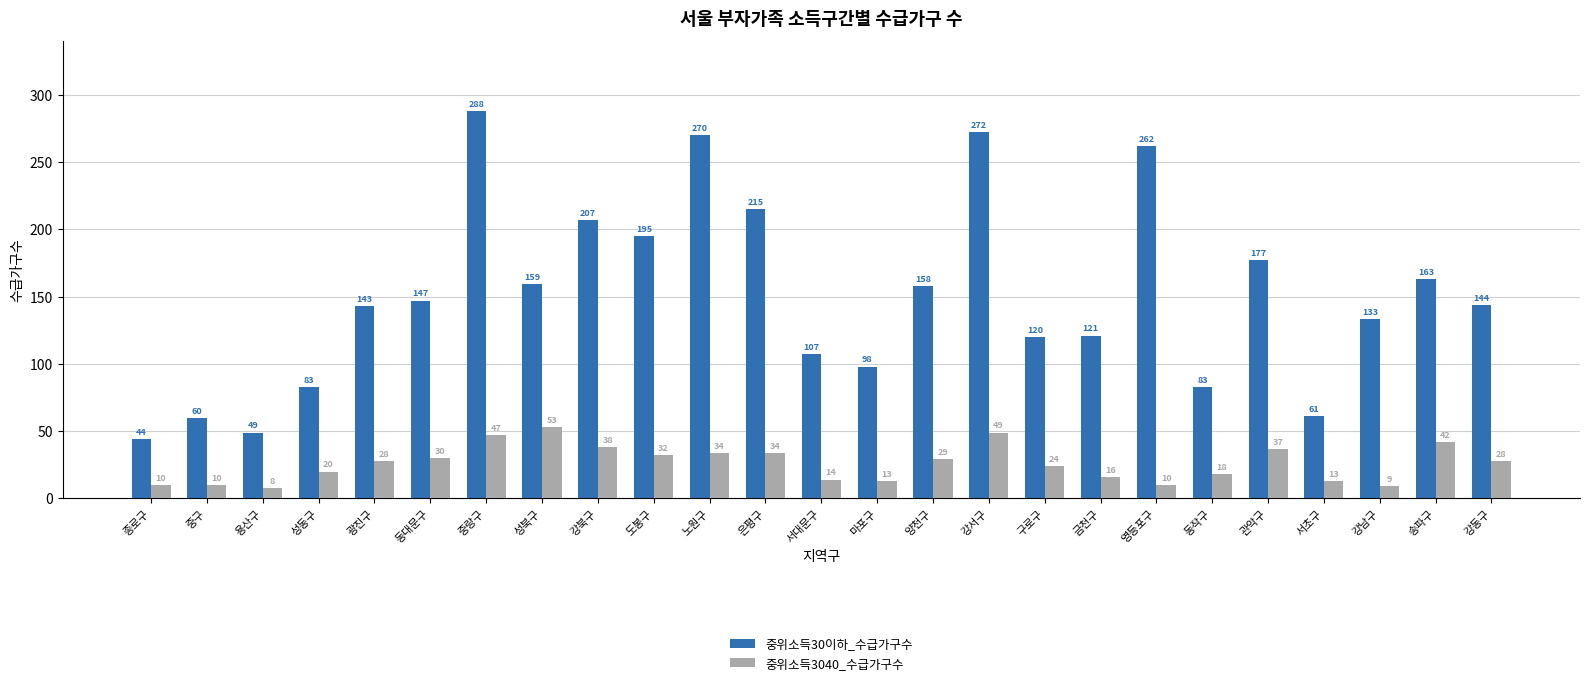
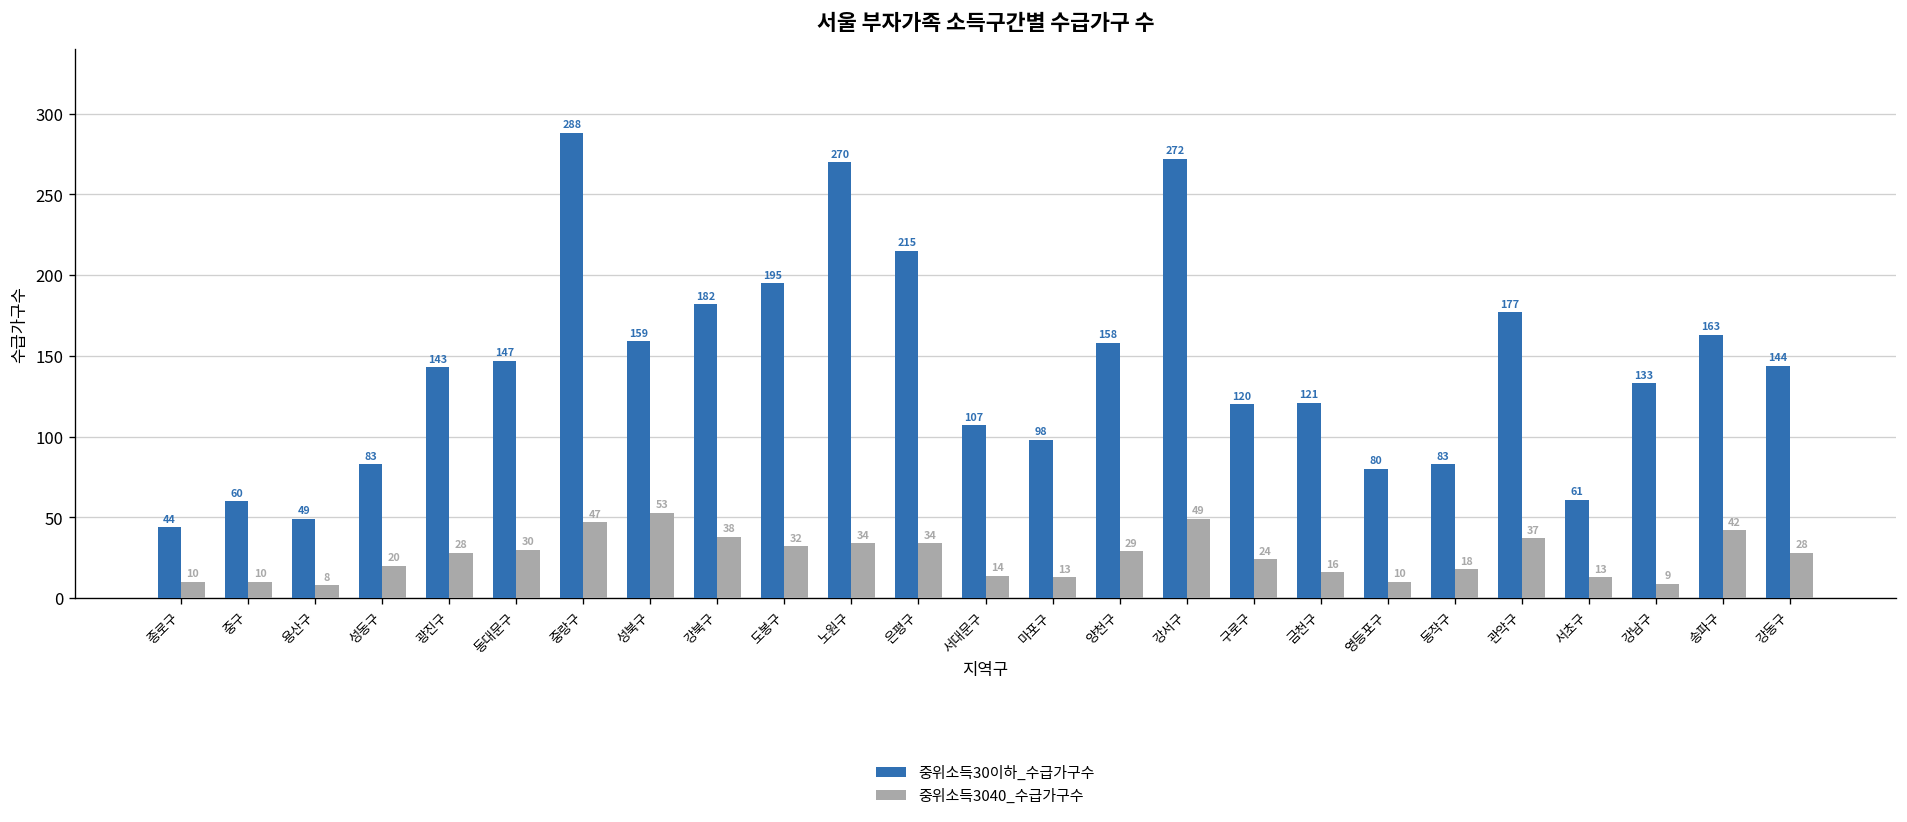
  {
    "중위소득30이하_수급가구수": {
      "종로구": 44,
      "중구": 60,
      "용산구": 49,
      "성동구": 83,
      "광진구": 143,
      "동대문구": 147,
      "중랑구": 288,
      "성북구": 159,
-     "강북구": 207,
+     "강북구": 182,
      "도봉구": 195,
      "노원구": 270,
      "은평구": 215,
      "서대문구": 107,
      "마포구": 98,
      "양천구": 158,
      "강서구": 272,
      "구로구": 120,
      "금천구": 121,
-     "영등포구": 262,
+     "영등포구": 80,
      "동작구": 83,
      "관악구": 177,
      "서초구": 61,
      "강남구": 133,
      "송파구": 163,
      "강동구": 144
    },
    "중위소득3040_수급가구수": {
      "종로구": 10,
      "중구": 10,
      "용산구": 8,
      "성동구": 20,
      "광진구": 28,
      "동대문구": 30,
      "중랑구": 47,
      "성북구": 53,
      "강북구": 38,
      "도봉구": 32,
      "노원구": 34,
      "은평구": 34,
      "서대문구": 14,
      "마포구": 13,
      "양천구": 29,
      "강서구": 49,
      "구로구": 24,
      "금천구": 16,
      "영등포구": 10,
      "동작구": 18,
      "관악구": 37,
      "서초구": 13,
      "강남구": 9,
      "송파구": 42,
      "강동구": 28
    }
  }
